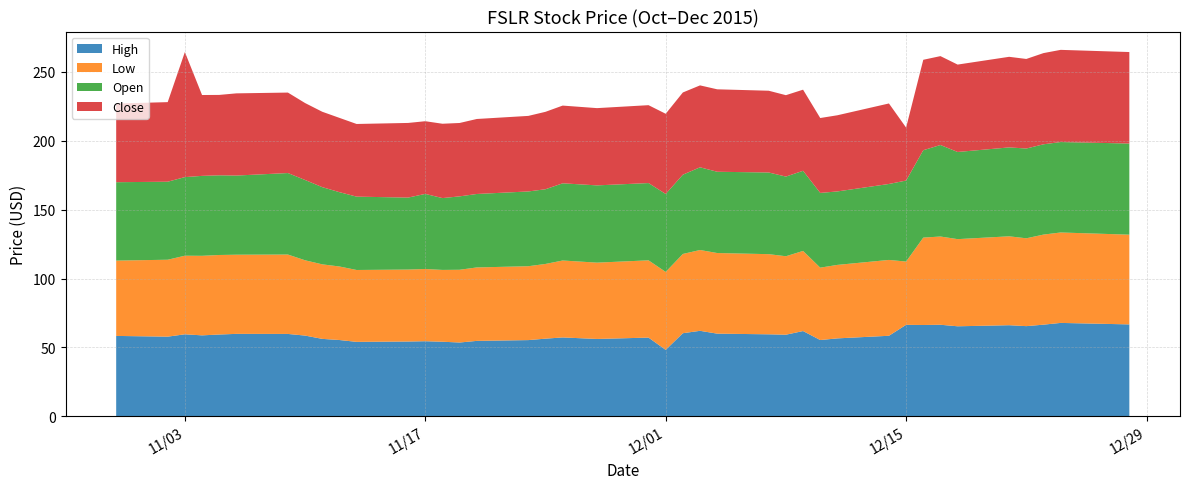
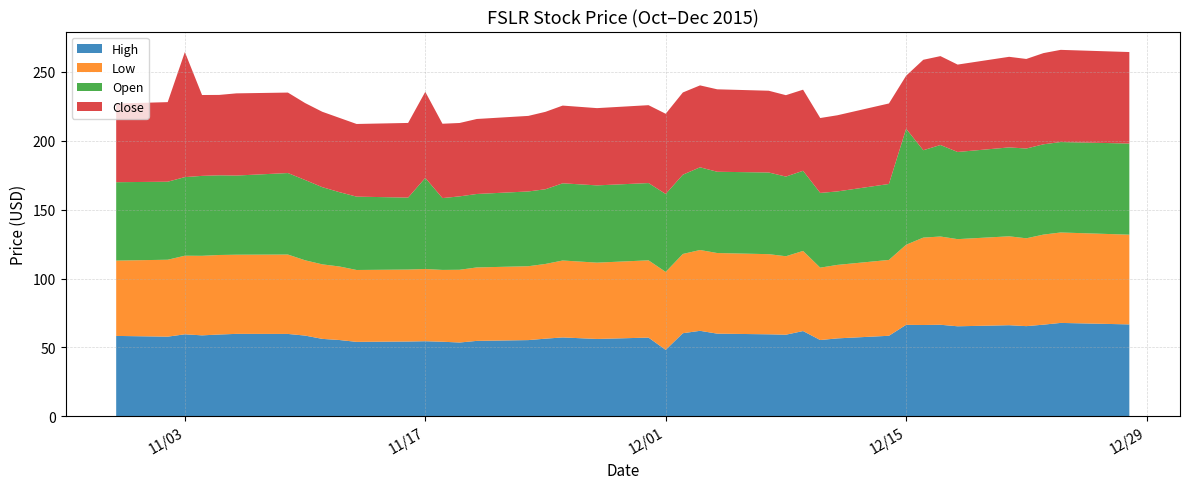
  {
    "High": {
      "11/03": 60,
      "11/17": 55,
      "12/01": 48,
      "12/15": 66
    },
    "Low": {
      "11/03": 57,
      "11/17": 52,
      "12/01": 57,
-     "12/15": 46
+     "12/15": 58
    },
    "Open": {
      "11/03": 57,
-     "11/17": 54,
+     "11/17": 66,
      "12/01": 57,
-     "12/15": 59
+     "12/15": 84
    },
    "Close": {
      "11/03": 91,
-     "11/17": 53,
+     "11/17": 62,
      "12/01": 58,
      "12/15": 38
    }
  }
